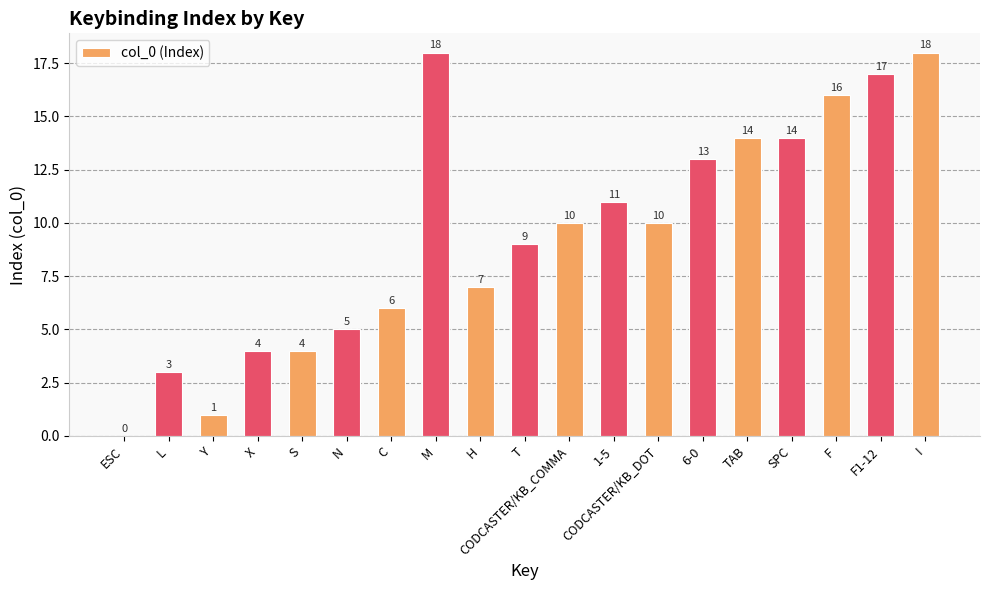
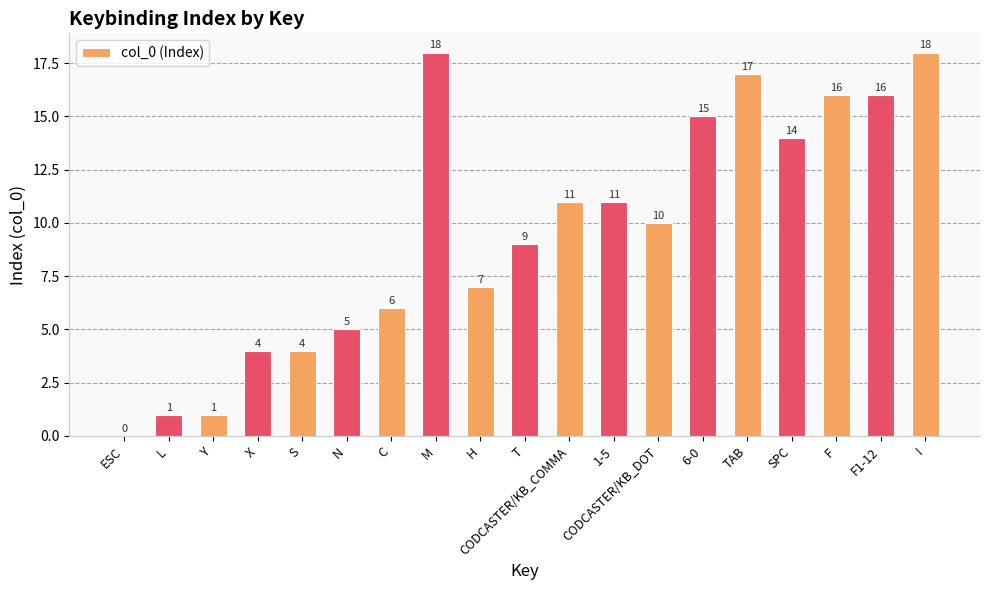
  {
    "ESC": 0,
-   "L": 3,
+   "L": 1,
    "Y": 1,
    "X": 4,
    "S": 4,
    "N": 5,
    "C": 6,
    "M": 18,
    "H": 7,
    "T": 9,
-   "CODCASTER/KB_COMMA": 10,
+   "CODCASTER/KB_COMMA": 11,
    "1-5": 11,
    "CODCASTER/KB_DOT": 10,
-   "6-0": 13,
-   "TAB": 14,
+   "6-0": 15,
+   "TAB": 17,
    "SPC": 14,
    "F": 16,
-   "F1-12": 17,
+   "F1-12": 16,
    "I": 18
  }
